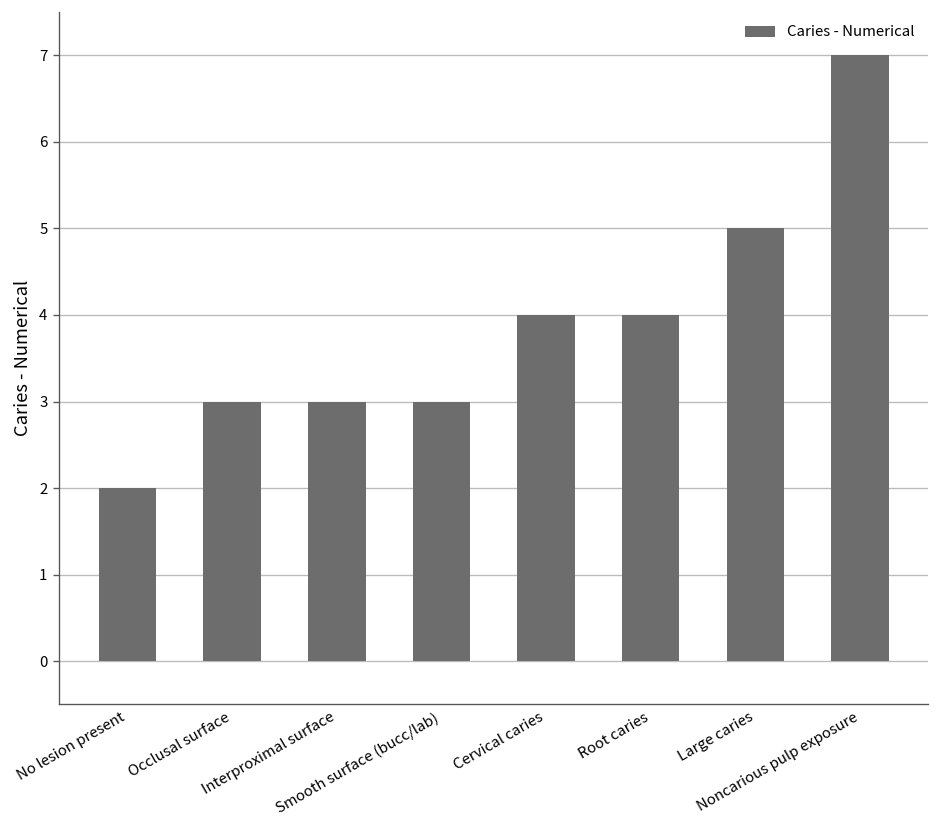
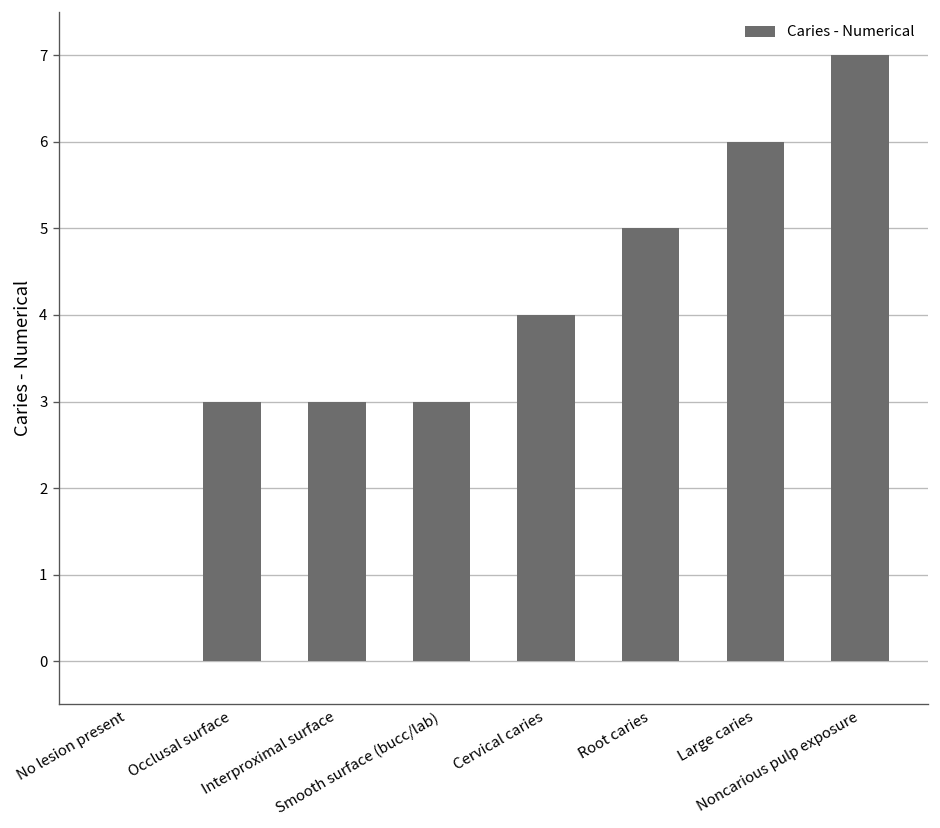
  {
-   "No lesion present": 2,
+   "No lesion present": 0,
    "Occlusal surface": 3,
    "Interproximal surface": 3,
    "Smooth surface (bucc/lab)": 3,
    "Cervical caries": 4,
-   "Root caries": 4,
-   "Large caries": 5,
+   "Root caries": 5,
+   "Large caries": 6,
    "Noncarious pulp exposure": 7
  }
